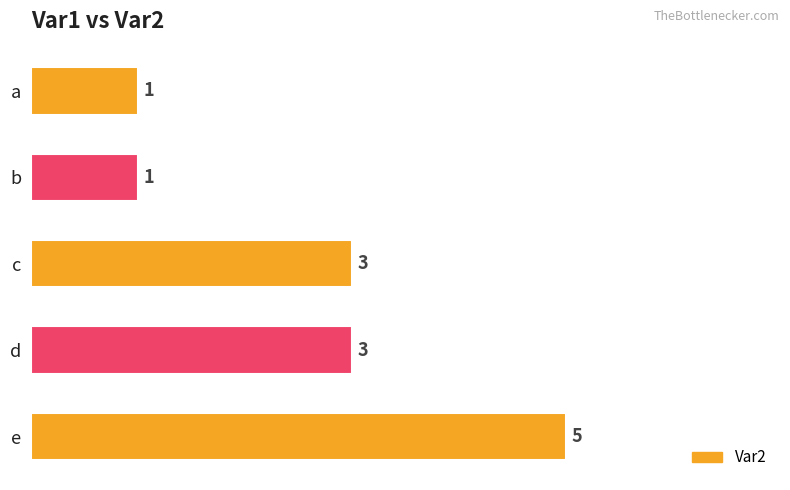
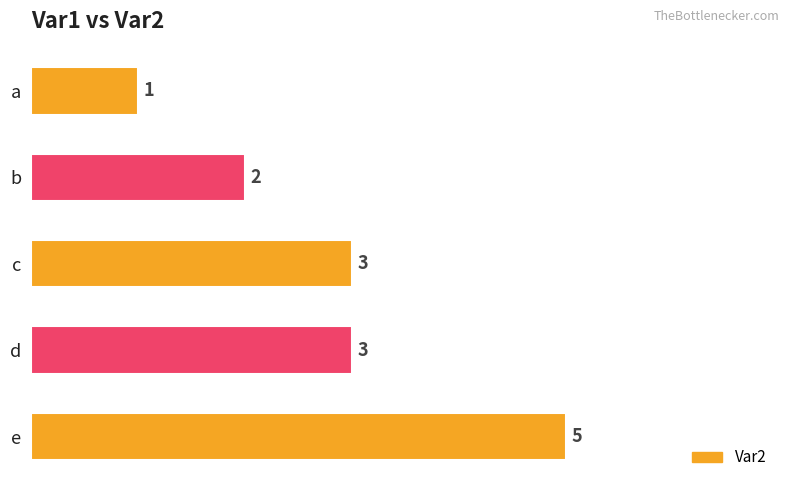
  {
    "a": 1,
-   "b": 1,
+   "b": 2,
    "c": 3,
    "d": 3,
    "e": 5
  }
